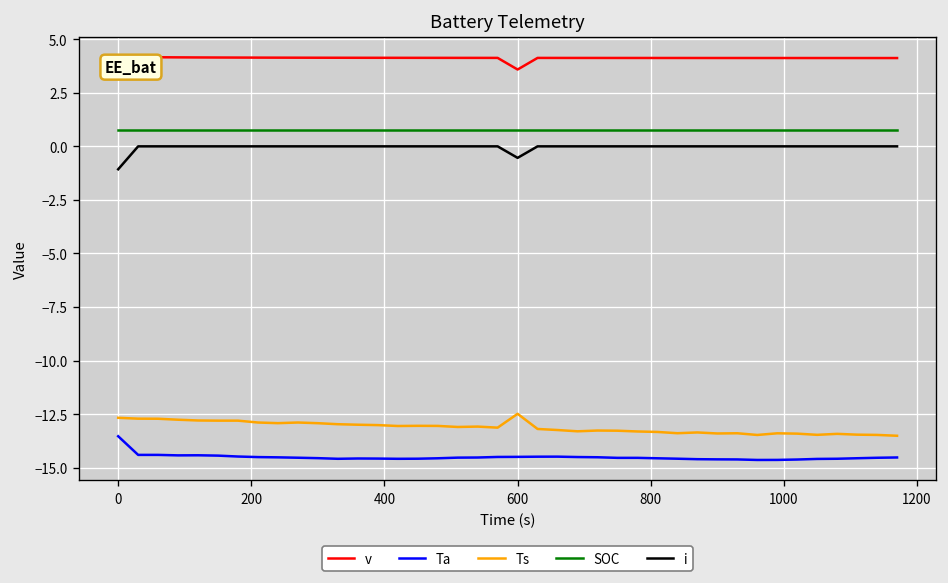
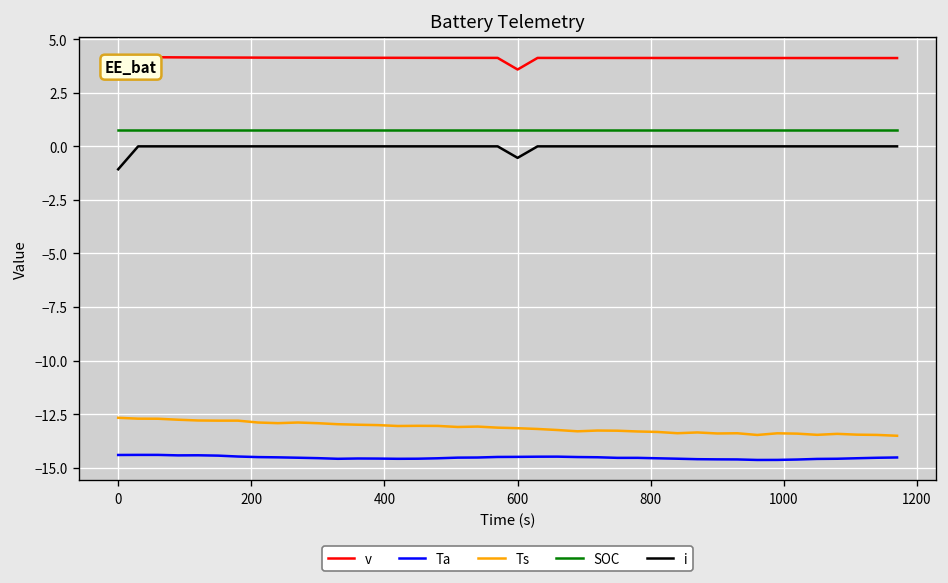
  {
    "v": {
      "600": 3.6
    },
    "Ta": {
-     "0": -13.5,
+     "0": -14.4,
      "600": -14.5
    },
    "Ts": {
      "0": -12.7,
-     "600": -12.5
+     "600": -13.2
    },
    "SOC": {
      "0": 0.7,
      "600": 0.7
    },
    "i": {
      "0": -1.1,
      "600": -0.5
    }
  }
